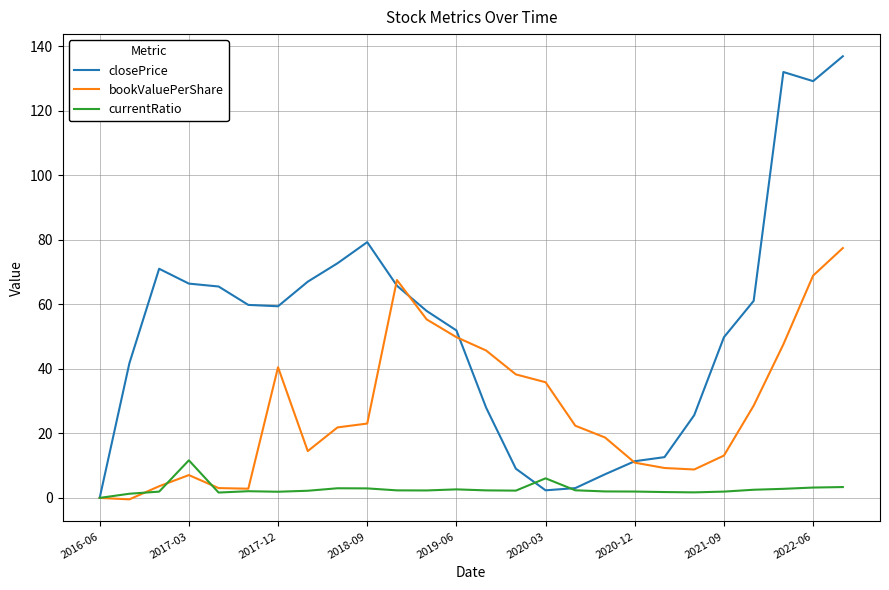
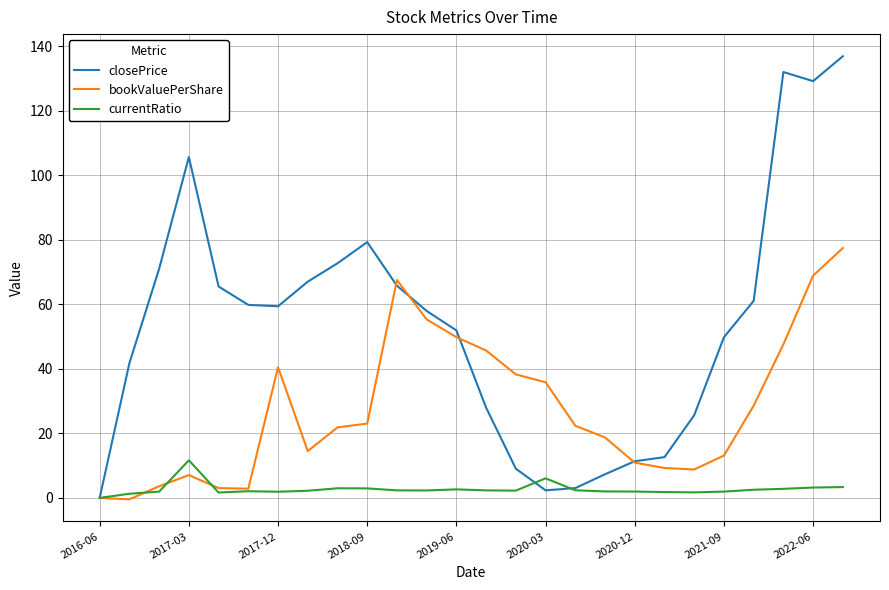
  {
    "closePrice": {
-     "2017-03": 66,
+     "2017-03": 106,
      "2017-12": 59,
      "2018-09": 79,
      "2019-06": 52,
      "2020-03": 2,
      "2021-09": 50,
      "2022-06": 129
    },
    "bookValuePerShare": {
      "2017-03": 7,
      "2017-12": 40,
      "2018-09": 23,
      "2019-06": 50,
      "2020-03": 36,
      "2021-09": 13,
      "2022-06": 69
    },
    "currentRatio": {
      "2017-03": 12,
      "2017-12": 2,
      "2018-09": 3,
      "2019-06": 3,
      "2020-03": 6,
      "2020-12": 2,
      "2021-09": 2,
      "2022-06": 3
    }
  }
